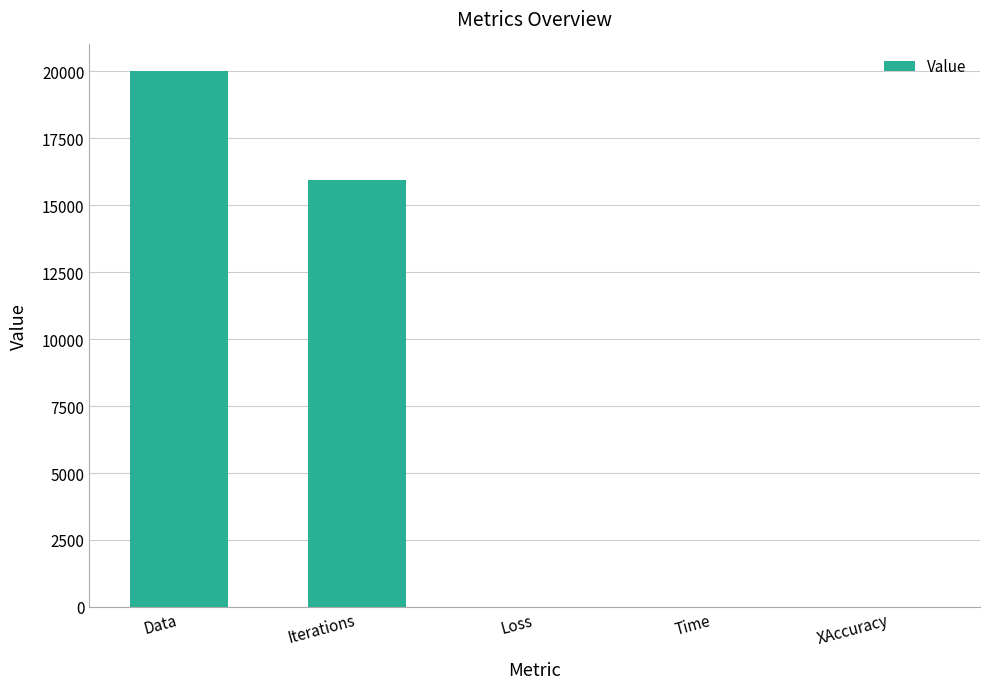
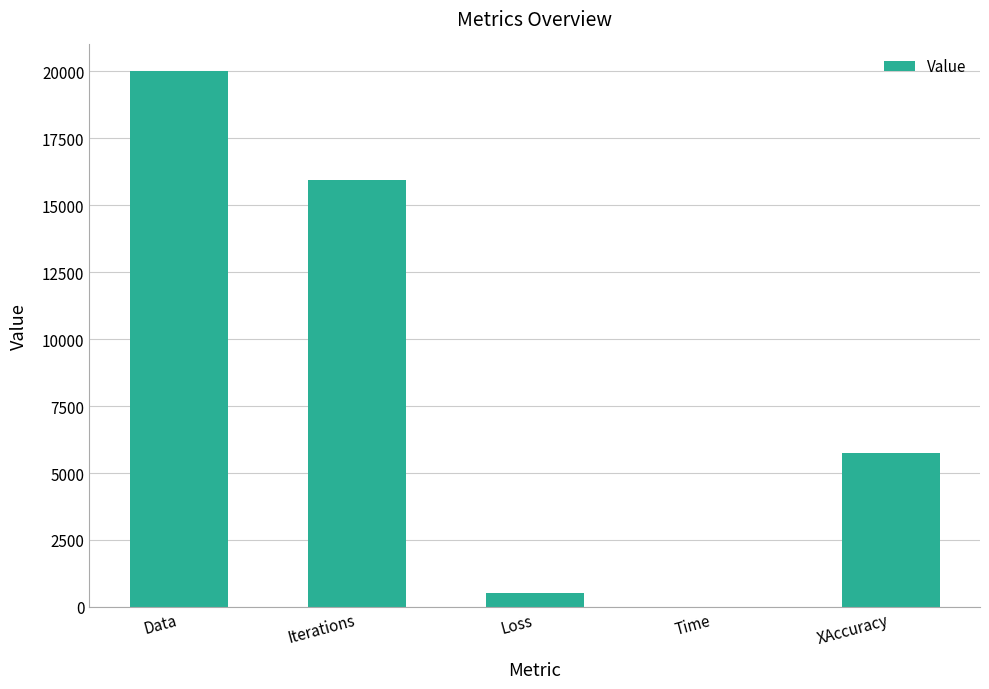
  {
    "Data": 20000,
    "Iterations": 15900,
-   "Loss": 0,
-   "XAccuracy": 0
+   "Loss": 500,
+   "XAccuracy": 5700
  }
